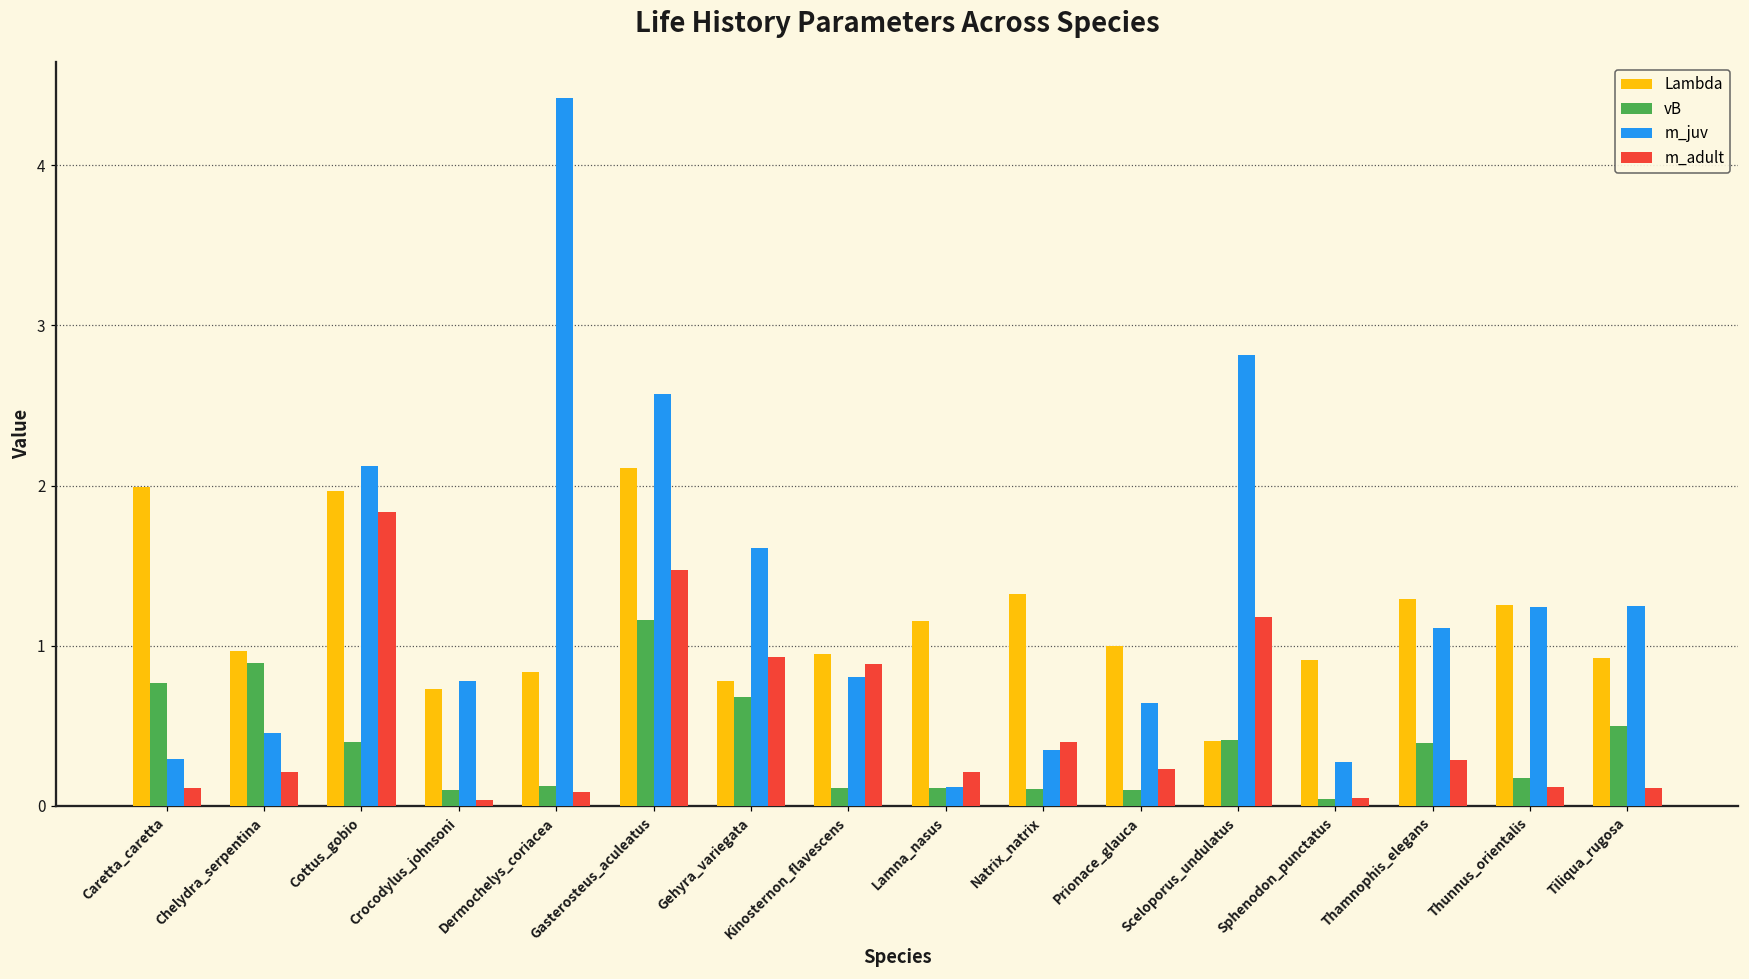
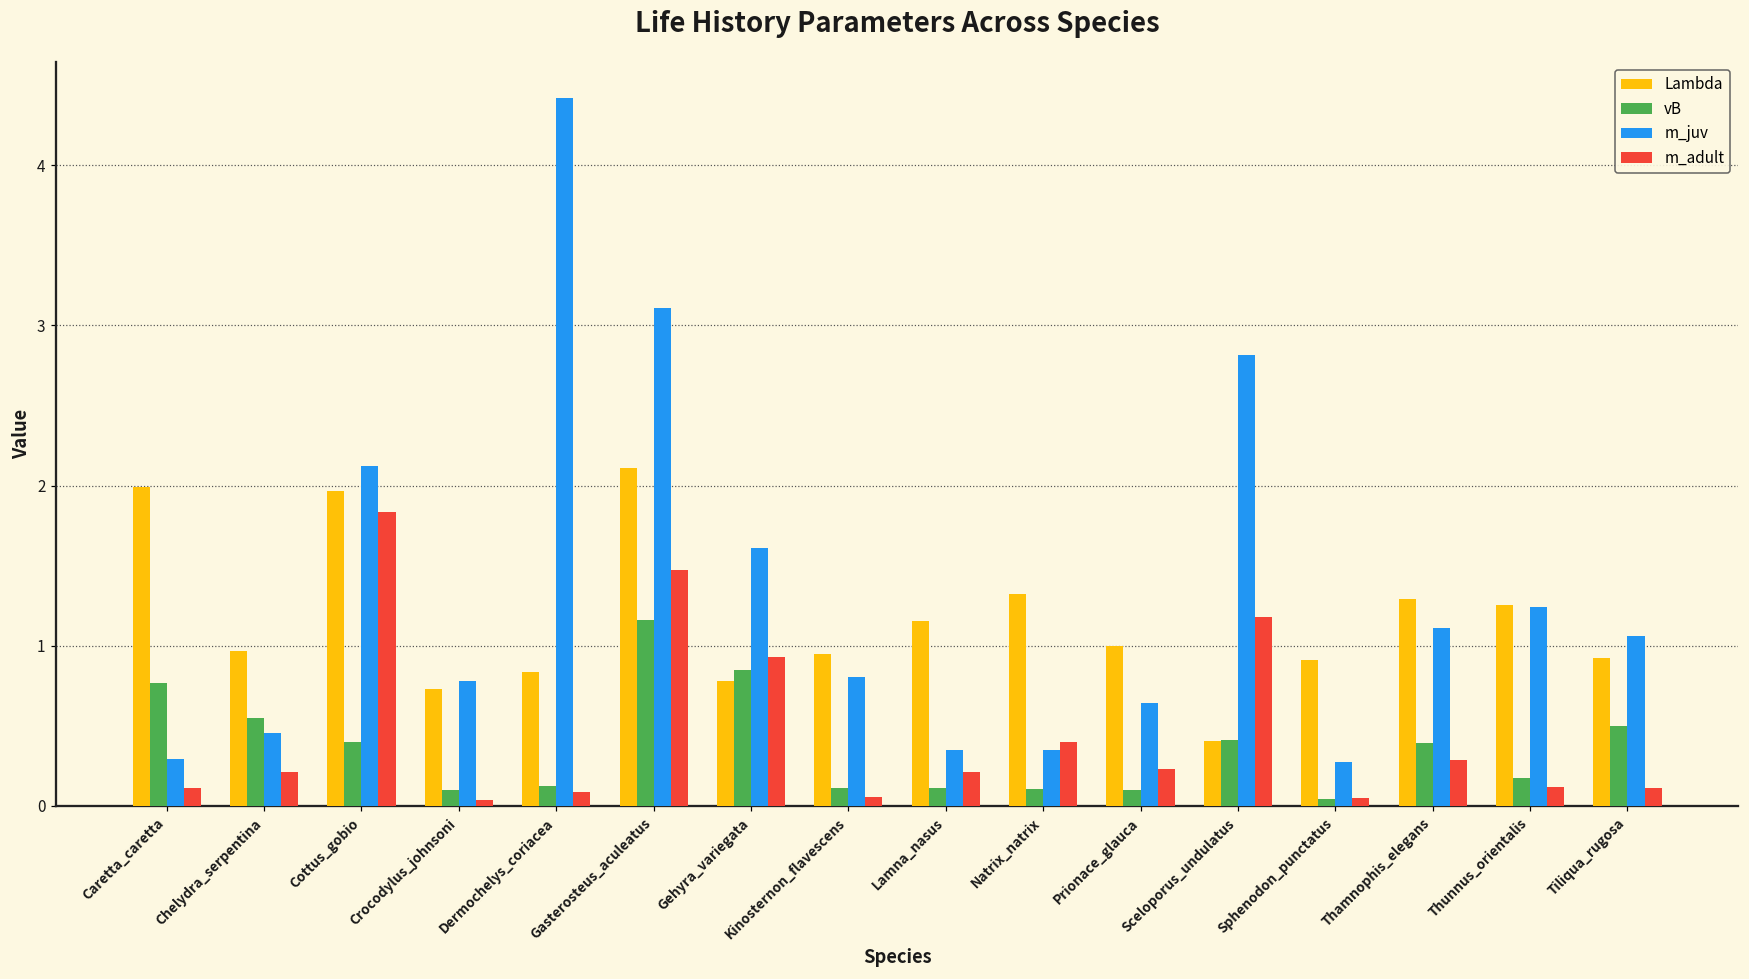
  {
    "Lambda": {
      "Caretta_caretta": 1.99,
      "Chelydra_serpentina": 0.96,
      "Cottus_gobio": 1.96,
      "Crocodylus_johnsoni": 0.73,
      "Dermochelys_coriacea": 0.83,
      "Gasterosteus_aculeatus": 2.11,
      "Gehyra_variegata": 0.78,
      "Kinosternon_flavescens": 0.95,
      "Lamna_nasus": 1.15,
      "Natrix_natrix": 1.32,
      "Prionace_glauca": 1.00,
      "Sceloporus_undulatus": 0.40,
      "Sphenodon_punctatus": 0.91,
      "Thamnophis_elegans": 1.29,
      "Thunnus_orientalis": 1.26,
      "Tiliqua_rugosa": 0.92
    },
    "vB": {
      "Caretta_caretta": 0.77,
-     "Chelydra_serpentina": 0.89,
+     "Chelydra_serpentina": 0.55,
      "Cottus_gobio": 0.40,
      "Crocodylus_johnsoni": 0.10,
      "Dermochelys_coriacea": 0.12,
      "Gasterosteus_aculeatus": 1.16,
-     "Gehyra_variegata": 0.68,
+     "Gehyra_variegata": 0.85,
      "Kinosternon_flavescens": 0.11,
      "Lamna_nasus": 0.11,
      "Natrix_natrix": 0.11,
      "Prionace_glauca": 0.10,
      "Sceloporus_undulatus": 0.41,
      "Sphenodon_punctatus": 0.05,
      "Thamnophis_elegans": 0.40,
      "Thunnus_orientalis": 0.17,
      "Tiliqua_rugosa": 0.50
    },
    "m_juv": {
      "Caretta_caretta": 0.29,
      "Chelydra_serpentina": 0.46,
      "Cottus_gobio": 2.12,
      "Crocodylus_johnsoni": 0.78,
      "Dermochelys_coriacea": 4.42,
-     "Gasterosteus_aculeatus": 2.57,
+     "Gasterosteus_aculeatus": 3.11,
      "Gehyra_variegata": 1.61,
      "Kinosternon_flavescens": 0.80,
-     "Lamna_nasus": 0.12,
+     "Lamna_nasus": 0.35,
      "Natrix_natrix": 0.35,
      "Prionace_glauca": 0.64,
      "Sceloporus_undulatus": 2.81,
      "Sphenodon_punctatus": 0.27,
      "Thamnophis_elegans": 1.11,
      "Thunnus_orientalis": 1.24,
-     "Tiliqua_rugosa": 1.25
+     "Tiliqua_rugosa": 1.06
    },
    "m_adult": {
      "Caretta_caretta": 0.11,
      "Chelydra_serpentina": 0.21,
      "Cottus_gobio": 1.83,
      "Crocodylus_johnsoni": 0.04,
      "Dermochelys_coriacea": 0.09,
      "Gasterosteus_aculeatus": 1.47,
      "Gehyra_variegata": 0.93,
-     "Kinosternon_flavescens": 0.89,
+     "Kinosternon_flavescens": 0.06,
      "Lamna_nasus": 0.21,
      "Natrix_natrix": 0.40,
      "Prionace_glauca": 0.23,
      "Sceloporus_undulatus": 1.18,
      "Sphenodon_punctatus": 0.05,
      "Thamnophis_elegans": 0.29,
      "Thunnus_orientalis": 0.12,
      "Tiliqua_rugosa": 0.11
    }
  }
